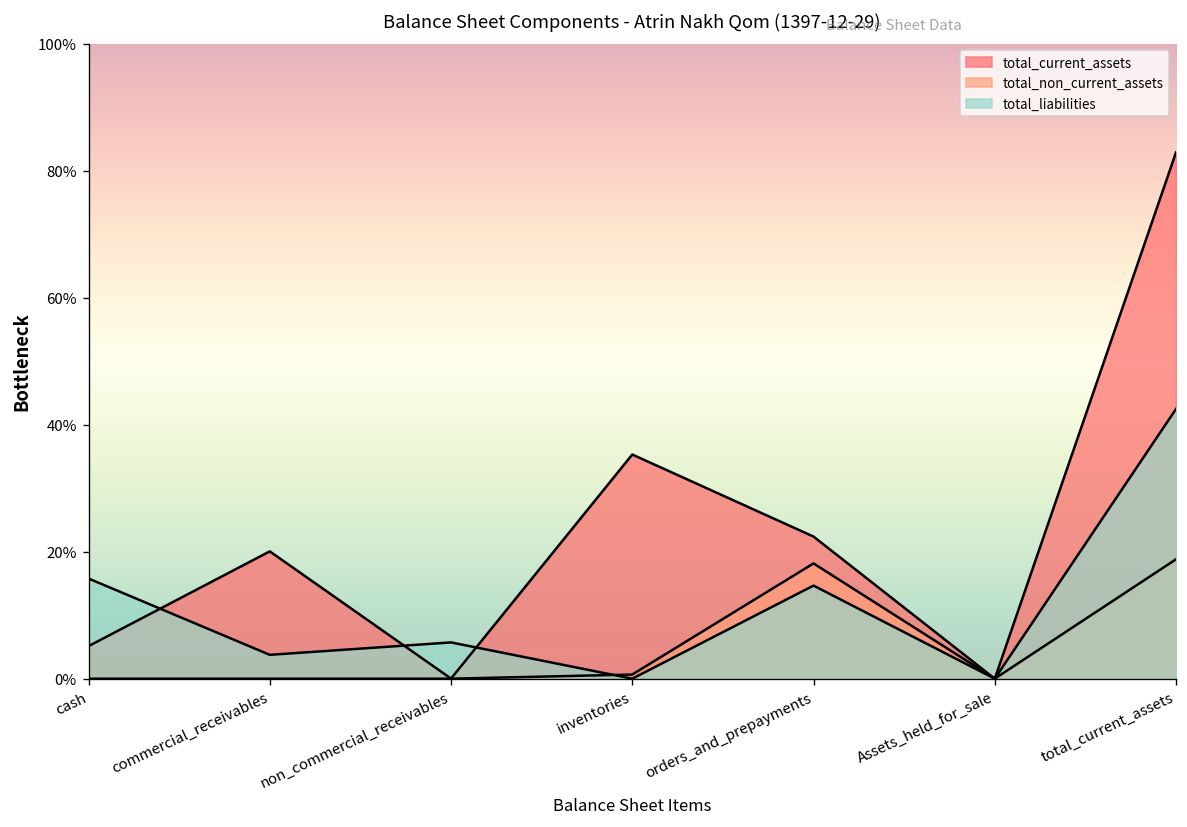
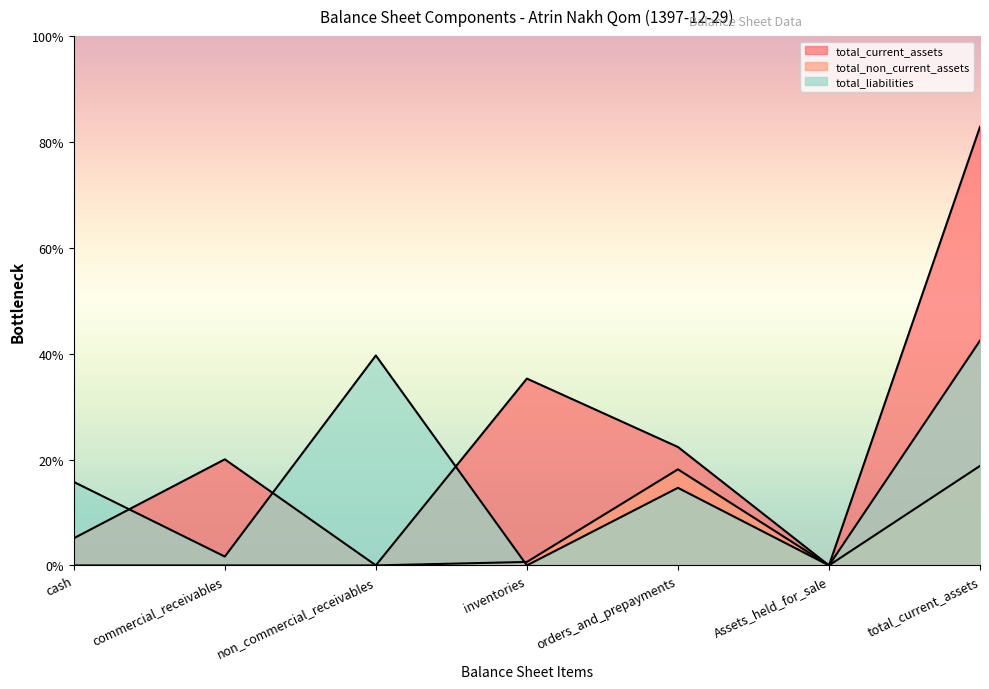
  {
    "total_liabilities": {
      "cash": "16%",
-     "commercial_receivables": "4%",
-     "non_commercial_receivables": "6%",
+     "commercial_receivables": "2%",
+     "non_commercial_receivables": "40%",
      "inventories": "0%",
      "orders_and_prepayments": "15%",
      "total_current_assets": "42%"
    }
  }
